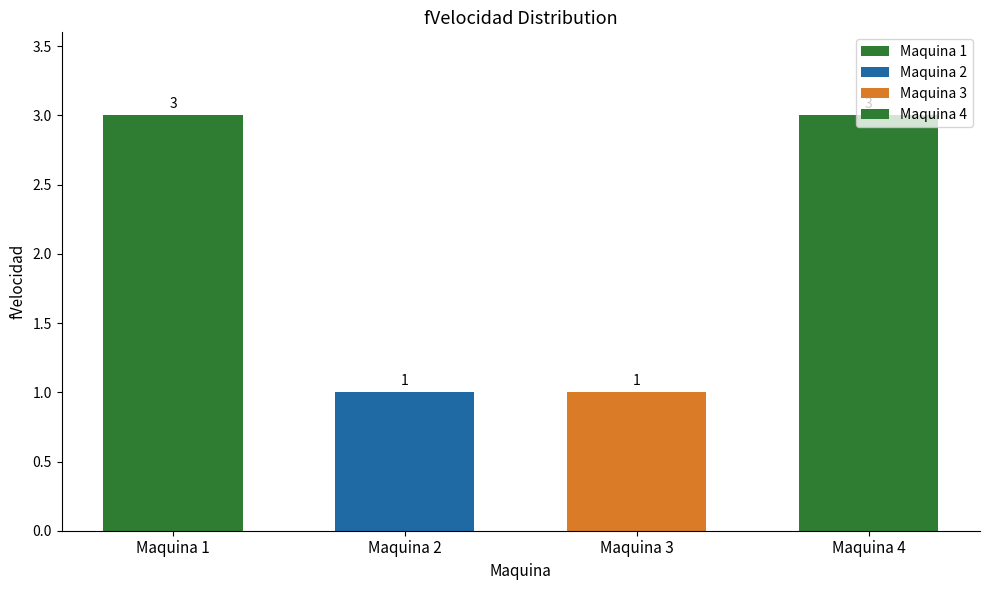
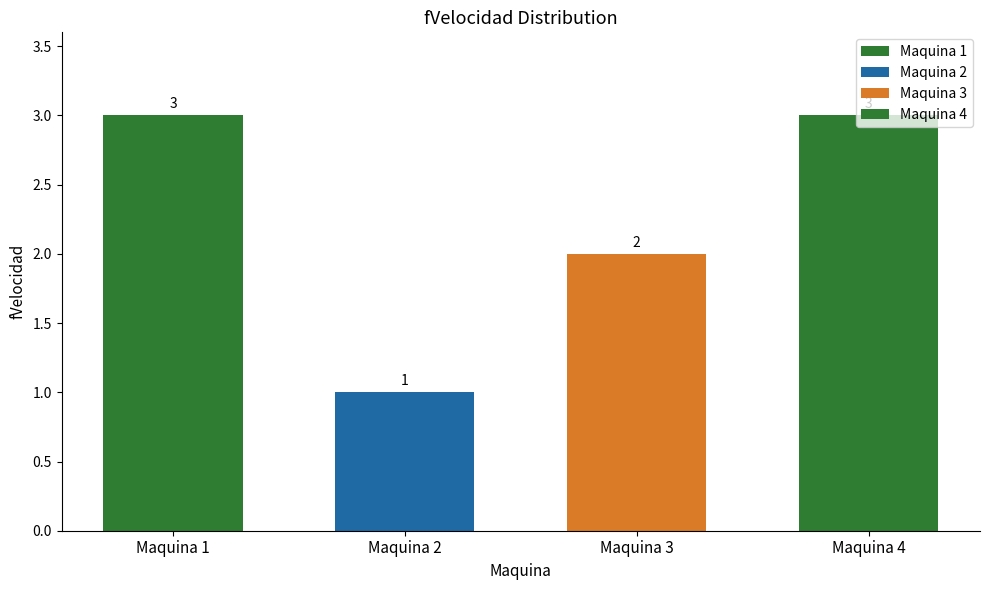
  {
    "Maquina 1": 3,
    "Maquina 2": 1,
-   "Maquina 3": 1
+   "Maquina 3": 2
  }
